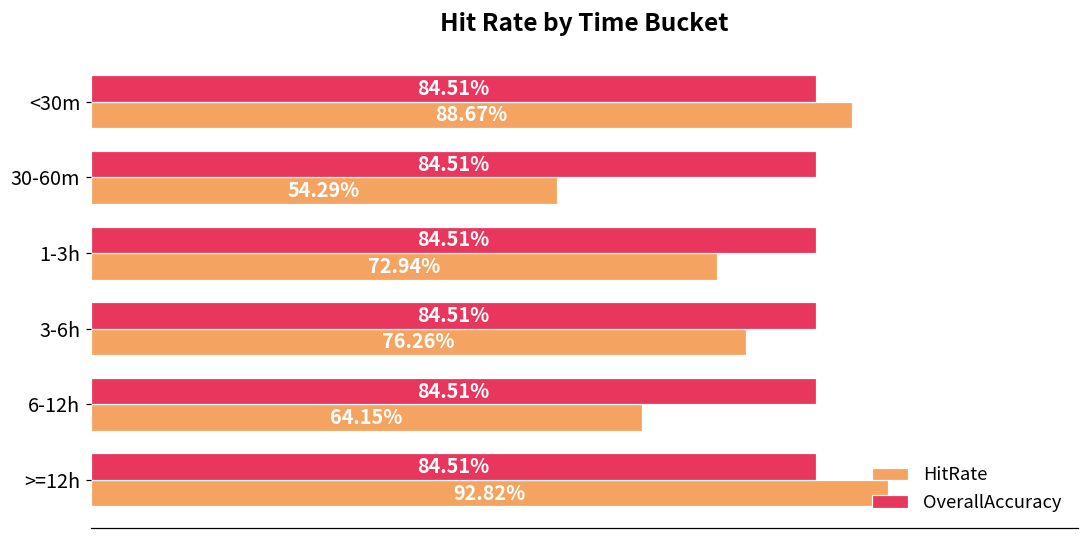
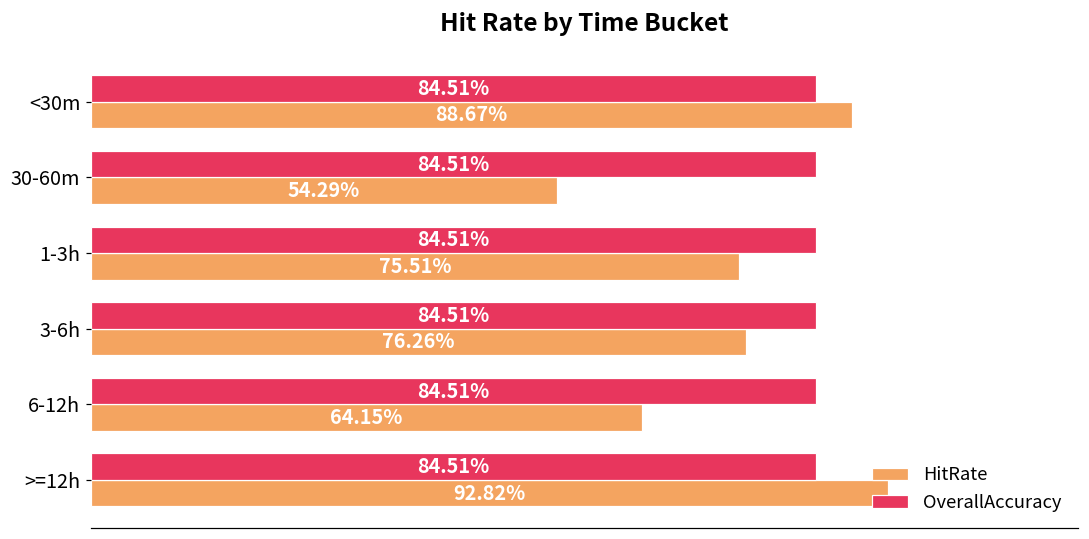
  {
    "HitRate": {
      "<30m": "88.67%",
      "30-60m": "54.29%",
-     "1-3h": "72.94%",
+     "1-3h": "75.51%",
      "3-6h": "76.26%",
      "6-12h": "64.15%",
      ">=12h": "92.82%"
    },
    "OverallAccuracy": {
      "<30m": "84.51%",
      "30-60m": "84.51%",
      "1-3h": "84.51%",
      "3-6h": "84.51%",
      "6-12h": "84.51%",
      ">=12h": "84.51%"
    }
  }
